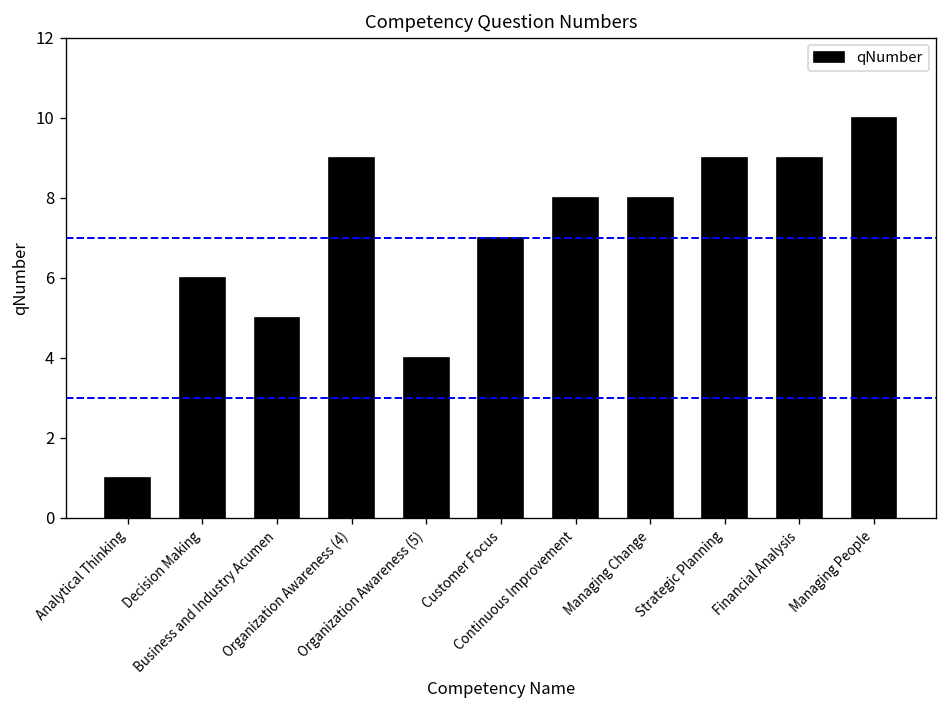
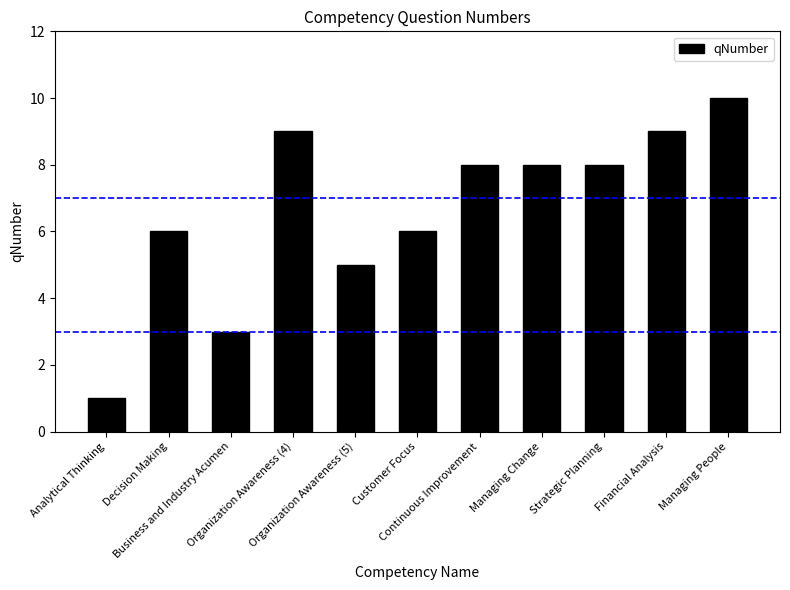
  {
    "Analytical Thinking": 1,
    "Decision Making": 6,
-   "Business and Industry Acumen": 5,
+   "Business and Industry Acumen": 3,
    "Organization Awareness (4)": 9,
-   "Organization Awareness (5)": 4,
-   "Customer Focus": 7,
+   "Organization Awareness (5)": 5,
+   "Customer Focus": 6,
    "Continuous Improvement": 8,
    "Managing Change": 8,
-   "Strategic Planning": 9,
+   "Strategic Planning": 8,
    "Financial Analysis": 9,
    "Managing People": 10
  }
